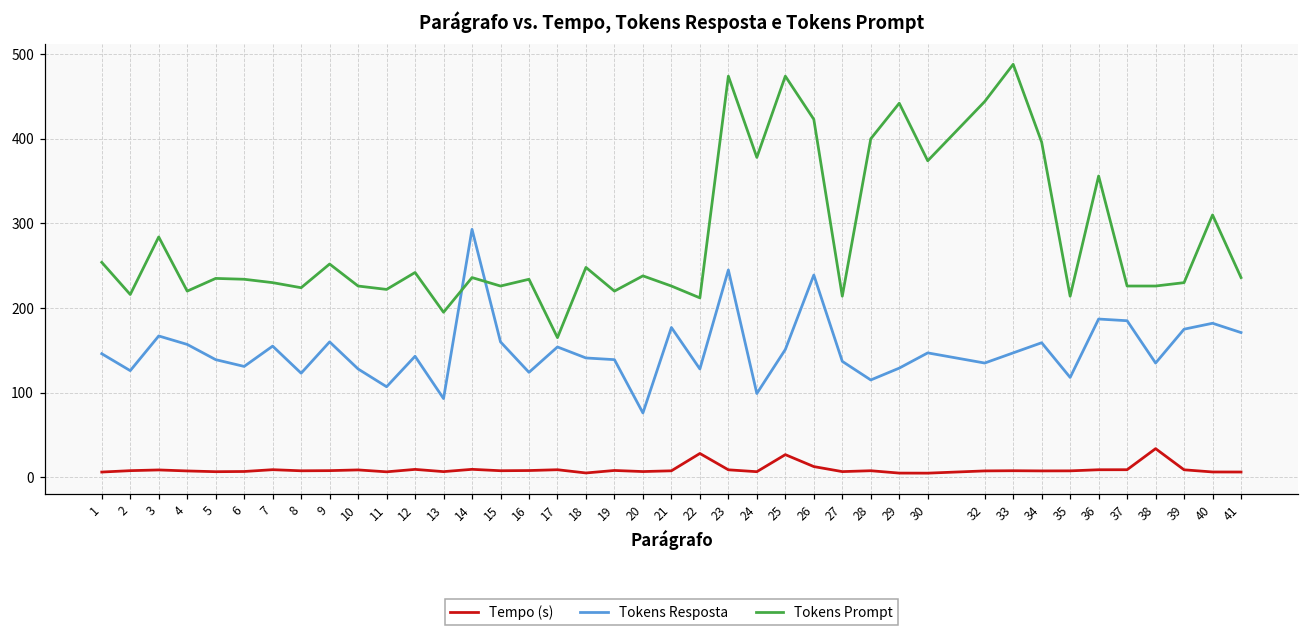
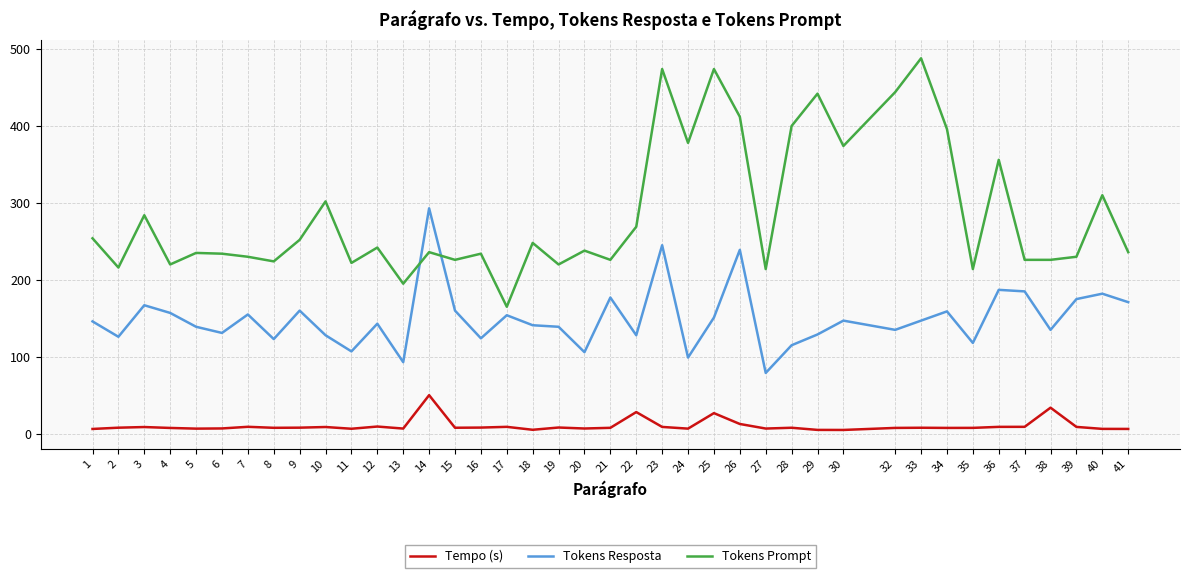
  {
    "Tempo (s)": {
      "1": 10,
      "2": 10,
      "3": 10,
      "4": 10,
      "5": 10,
      "6": 10,
      "7": 10,
      "8": 10,
      "9": 10,
      "10": 10,
      "11": 10,
      "12": 10,
      "13": 10,
-     "14": 10,
+     "14": 50,
      "15": 10,
      "16": 10,
      "17": 10,
      "18": 10,
      "19": 10,
      "20": 10,
      "21": 10,
      "22": 30,
      "23": 10,
      "24": 10,
      "25": 30,
      "26": 10,
      "27": 10,
      "28": 10,
      "29": 0,
      "30": 0,
      "32": 10,
      "33": 10,
      "34": 10,
      "35": 10,
      "36": 10,
      "37": 10,
      "38": 30,
      "39": 10,
      "40": 10,
      "41": 10
    },
    "Tokens Resposta": {
      "1": 150,
      "2": 130,
      "3": 170,
      "4": 160,
      "5": 140,
      "6": 130,
      "7": 160,
      "8": 120,
      "9": 160,
      "10": 130,
      "11": 110,
      "12": 140,
      "13": 90,
      "14": 290,
      "15": 160,
      "16": 120,
      "17": 150,
      "18": 140,
      "19": 140,
-     "20": 80,
+     "20": 110,
      "21": 180,
      "22": 130,
      "23": 250,
      "24": 100,
      "25": 150,
      "26": 240,
-     "27": 140,
+     "27": 80,
      "28": 120,
      "29": 130,
      "30": 150,
      "32": 140,
      "33": 150,
      "34": 160,
      "35": 120,
      "36": 190,
      "37": 190,
      "38": 140,
      "39": 180,
      "40": 180,
      "41": 170
    },
    "Tokens Prompt": {
      "1": 250,
      "2": 220,
      "3": 280,
      "4": 220,
      "5": 240,
      "6": 230,
      "7": 230,
      "8": 220,
      "9": 250,
-     "10": 230,
+     "10": 300,
      "11": 220,
      "12": 240,
      "13": 200,
      "14": 240,
      "15": 230,
      "16": 230,
      "17": 170,
      "18": 250,
      "19": 220,
      "20": 240,
      "21": 230,
-     "22": 210,
+     "22": 270,
      "23": 470,
      "24": 380,
      "25": 470,
-     "26": 420,
+     "26": 410,
      "27": 210,
      "28": 400,
      "29": 440,
      "30": 370,
      "32": 440,
      "33": 490,
      "34": 400,
      "35": 210,
      "36": 360,
      "37": 230,
      "38": 230,
      "39": 230,
      "40": 310,
      "41": 240
    }
  }
